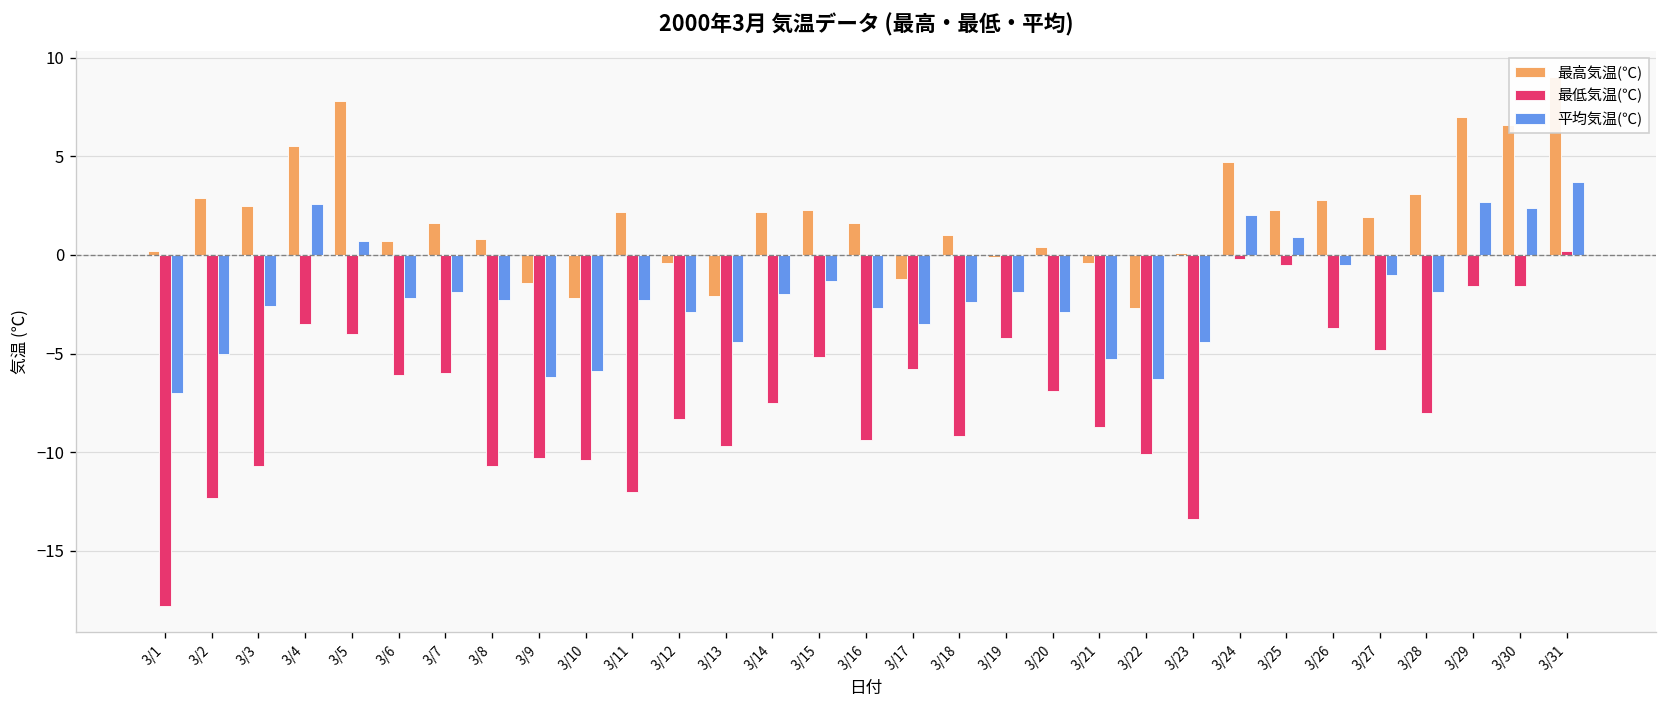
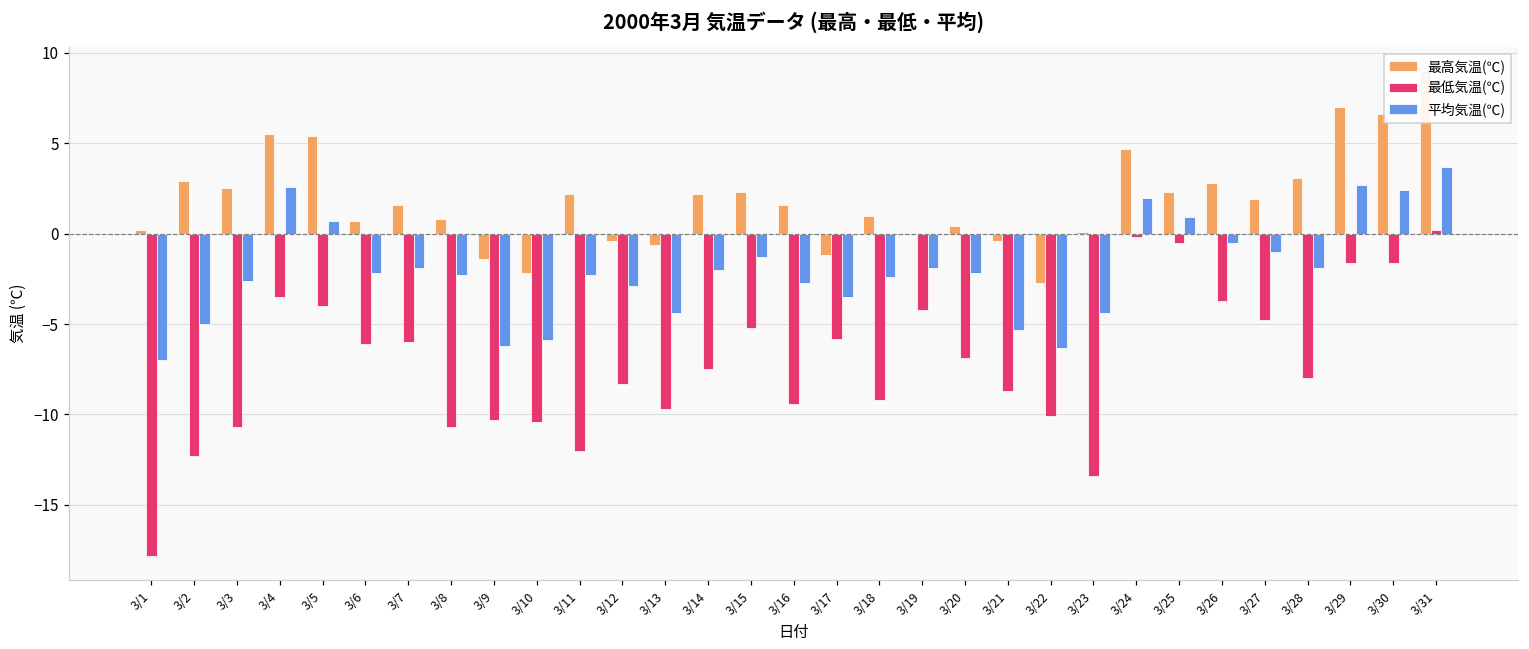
  {
    "最高気温(℃)": {
      "3/1": 0.2,
      "3/2": 2.9,
      "3/3": 2.5,
      "3/4": 5.5,
-     "3/5": 7.8,
+     "3/5": 5.4,
      "3/6": 0.7,
      "3/7": 1.6,
      "3/8": 0.8,
      "3/9": -1.4,
      "3/10": -2.2,
      "3/11": 2.2,
      "3/12": -0.4,
-     "3/13": -2.1,
+     "3/13": -0.6,
      "3/14": 2.2,
      "3/15": 2.3,
      "3/16": 1.6,
      "3/17": -1.2,
      "3/18": 1.0,
      "3/20": 0.4,
      "3/21": -0.4,
      "3/22": -2.7,
      "3/24": 4.7,
      "3/25": 2.3,
      "3/26": 2.8,
      "3/27": 1.9,
      "3/28": 3.1,
      "3/29": 7.0,
      "3/30": 6.6
    },
    "最低気温(℃)": {
      "3/1": -17.8,
      "3/2": -12.3,
      "3/3": -10.7,
      "3/4": -3.5,
      "3/5": -4.0,
      "3/6": -6.1,
      "3/7": -6.0,
      "3/8": -10.7,
      "3/9": -10.3,
      "3/10": -10.4,
      "3/11": -12.0,
      "3/12": -8.3,
      "3/13": -9.7,
      "3/14": -7.5,
      "3/15": -5.2,
      "3/16": -9.4,
      "3/17": -5.8,
      "3/18": -9.2,
      "3/19": -4.2,
      "3/20": -6.9,
      "3/21": -8.7,
      "3/22": -10.1,
      "3/23": -13.4,
      "3/24": -0.2,
      "3/25": -0.5,
      "3/26": -3.7,
      "3/27": -4.8,
      "3/28": -8.0,
      "3/29": -1.6,
      "3/30": -1.6,
      "3/31": 0.2
    },
    "平均気温(℃)": {
      "3/1": -7.0,
      "3/2": -5.0,
      "3/3": -2.6,
      "3/4": 2.6,
      "3/5": 0.7,
      "3/6": -2.2,
      "3/7": -1.9,
      "3/8": -2.3,
      "3/9": -6.2,
      "3/10": -5.9,
      "3/11": -2.3,
      "3/12": -2.9,
      "3/13": -4.4,
      "3/14": -2.0,
      "3/15": -1.3,
      "3/16": -2.7,
      "3/17": -3.5,
      "3/18": -2.4,
      "3/19": -1.9,
-     "3/20": -2.9,
+     "3/20": -2.2,
      "3/21": -5.3,
      "3/22": -6.3,
      "3/23": -4.4,
      "3/24": 2.0,
      "3/25": 0.9,
      "3/26": -0.5,
      "3/27": -1.0,
      "3/28": -1.9,
      "3/29": 2.7,
      "3/30": 2.4,
      "3/31": 3.7
    }
  }
